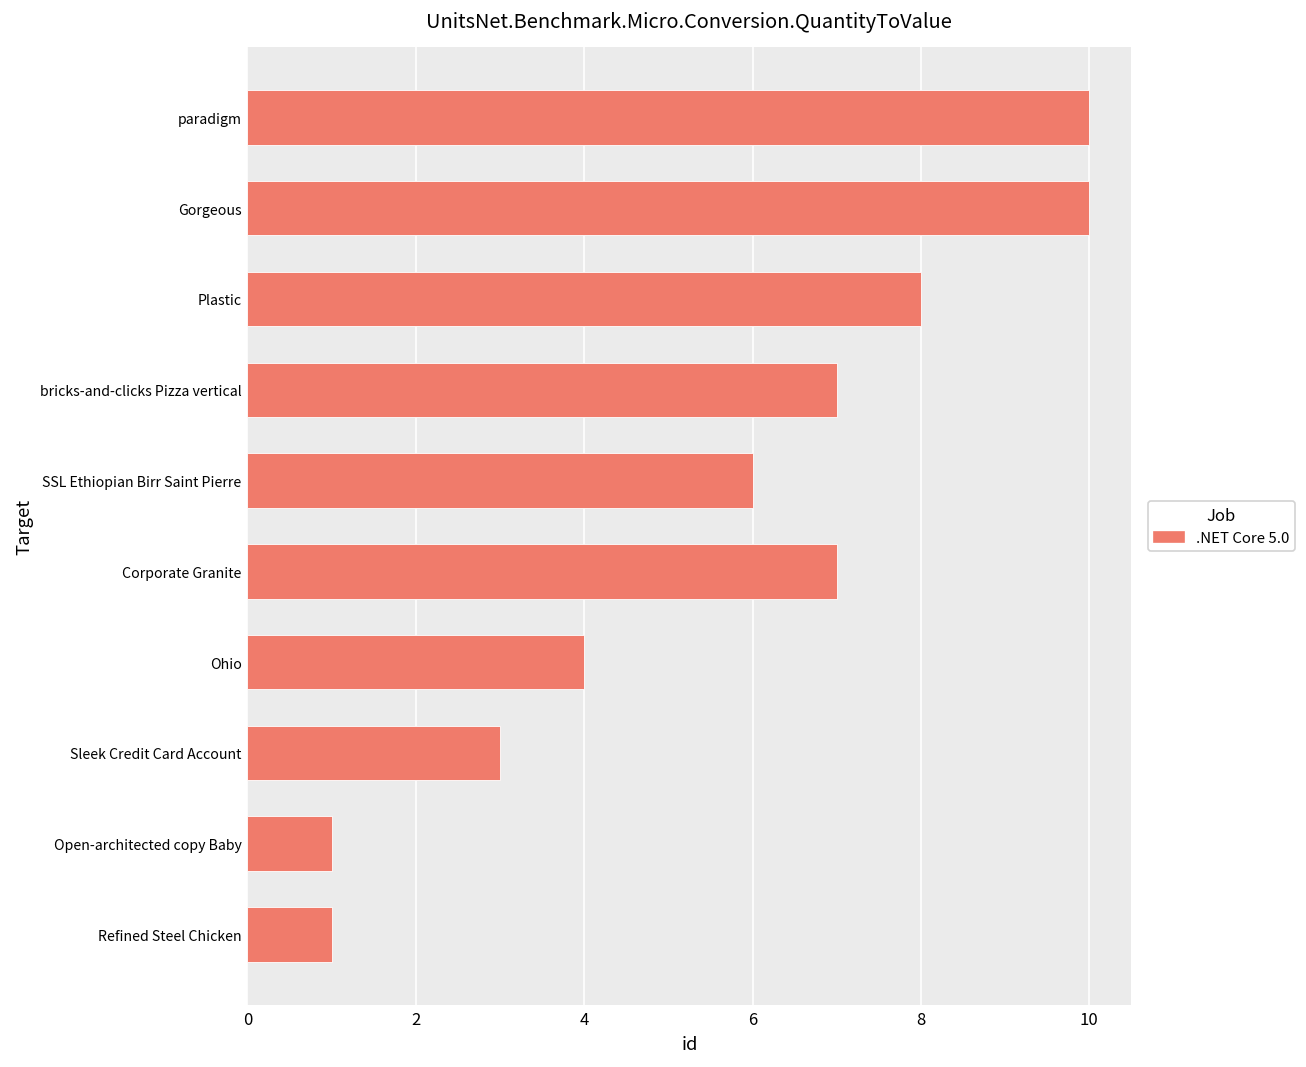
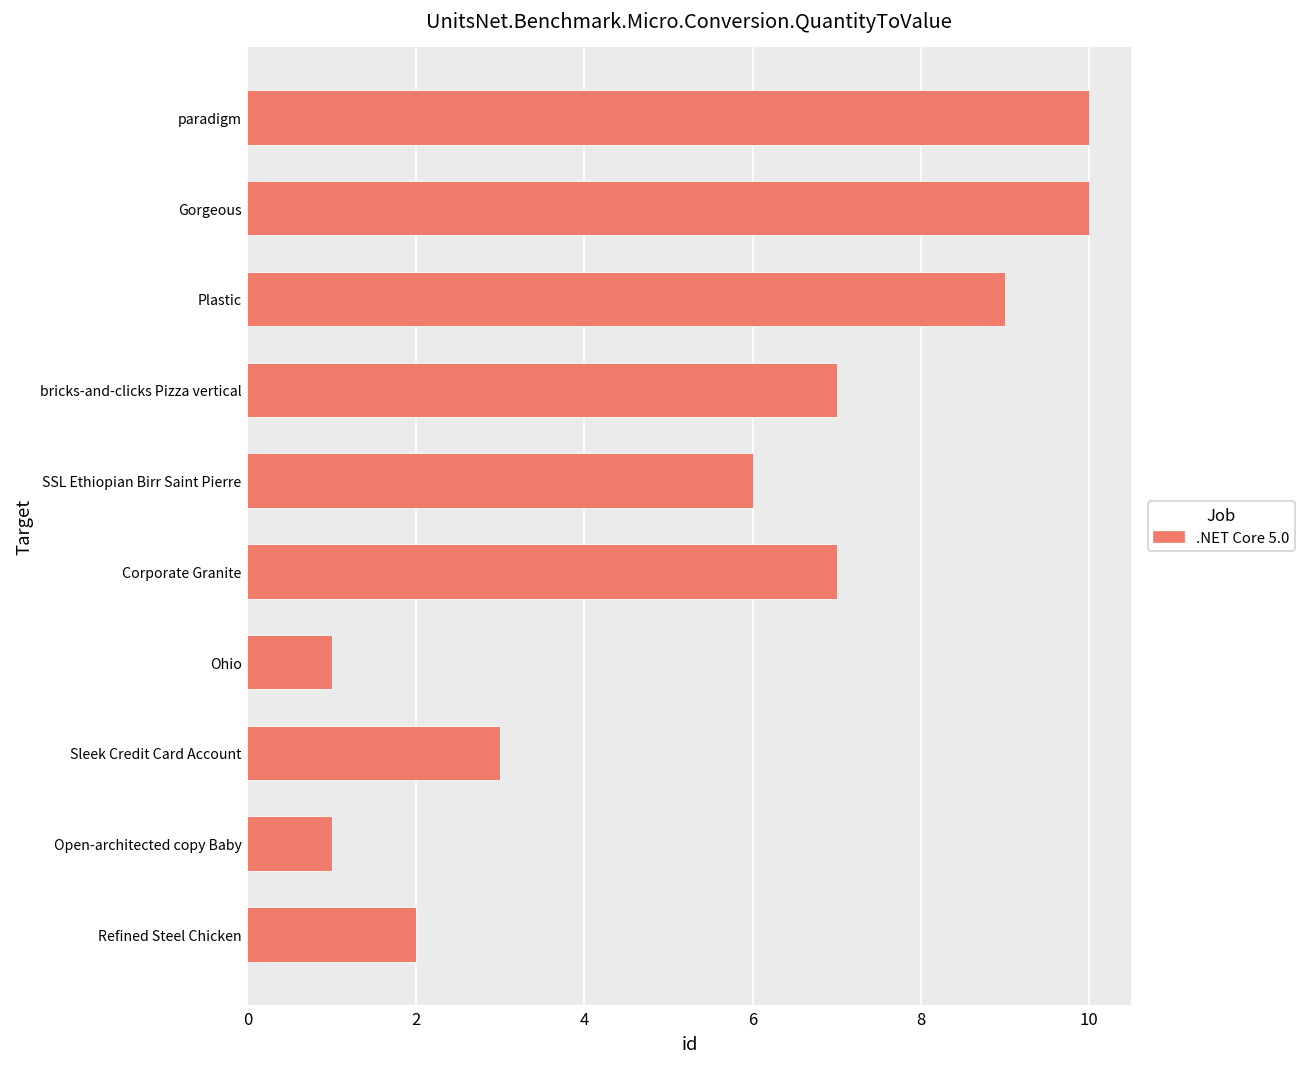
  {
    "paradigm": 10,
    "Gorgeous": 10,
-   "Plastic": 8,
+   "Plastic": 9,
    "bricks-and-clicks Pizza vertical": 7,
    "SSL Ethiopian Birr Saint Pierre": 6,
    "Corporate Granite": 7,
-   "Ohio": 4,
+   "Ohio": 1,
    "Sleek Credit Card Account": 3,
    "Open-architected copy Baby": 1,
-   "Refined Steel Chicken": 1
+   "Refined Steel Chicken": 2
  }
